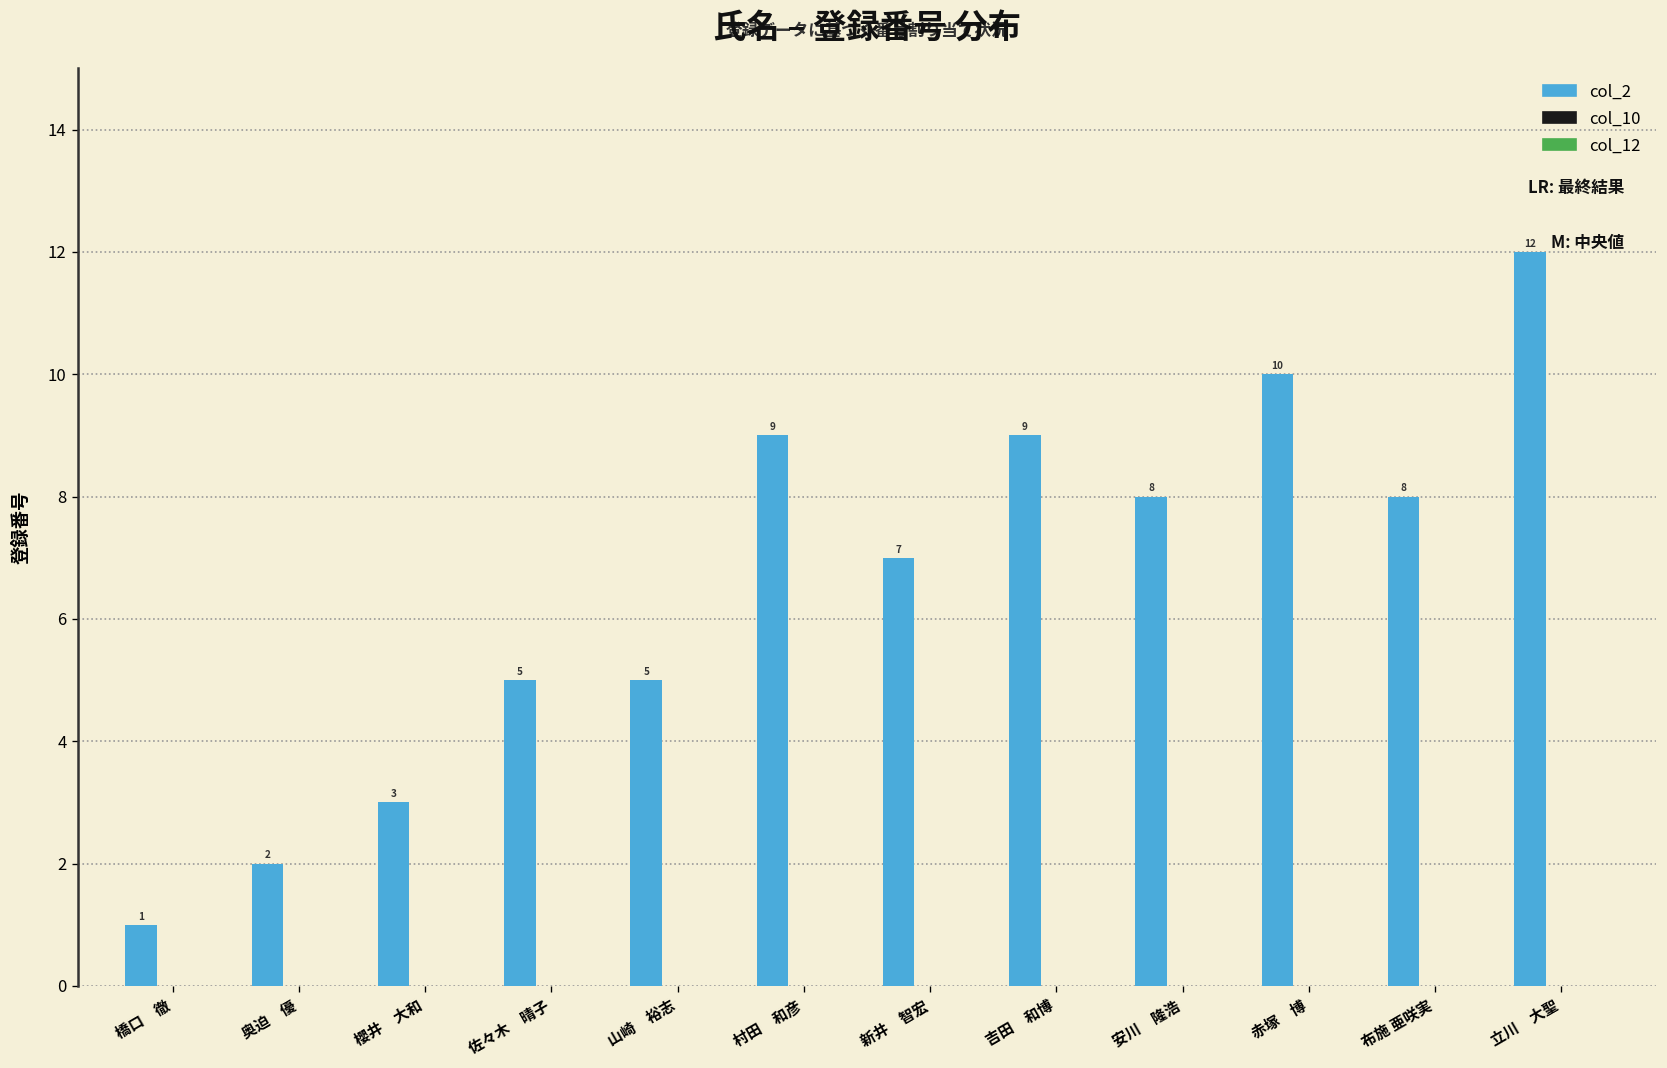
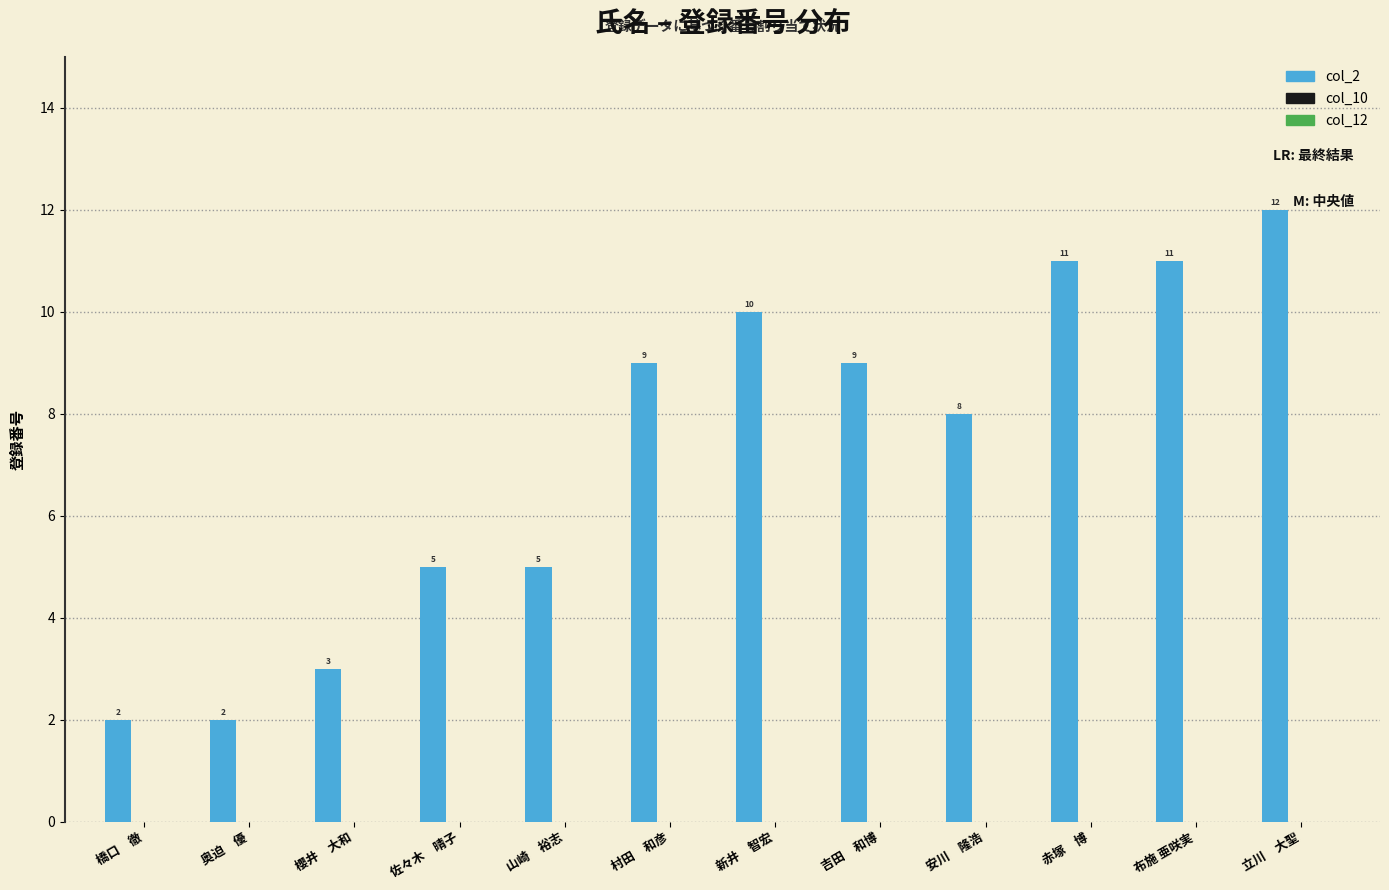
  {
    "col_2": {
-     "橋口 徹": 1,
+     "橋口 徹": 2,
      "奥迫 優": 2,
      "櫻井 大和": 3,
      "佐々木 晴子": 5,
      "山崎 裕志": 5,
      "村田 和彦": 9,
-     "新井 智宏": 7,
+     "新井 智宏": 10,
      "吉田 和博": 9,
      "安川 隆浩": 8,
-     "赤塚 博": 10,
-     "布施 亜咲実": 8,
+     "赤塚 博": 11,
+     "布施 亜咲実": 11,
      "立川 大聖": 12
    },
    "col_10": {
      "橋口 徹": 0.0,
      "奥迫 優": 0.0,
      "櫻井 大和": 0.0,
      "佐々木 晴子": 0.0,
      "山崎 裕志": 0.0,
      "村田 和彦": 0.0,
      "新井 智宏": 0.0,
      "吉田 和博": 0.0,
      "安川 隆浩": 0.0,
      "赤塚 博": 0.0,
      "布施 亜咲実": 0.0,
      "立川 大聖": 0.0
    },
    "col_12": {
      "橋口 徹": 0.0,
      "奥迫 優": 0.0,
      "櫻井 大和": 0.0,
      "佐々木 晴子": 0.0,
      "山崎 裕志": 0.0,
      "村田 和彦": 0.0,
      "新井 智宏": 0.0,
      "吉田 和博": 0.0,
      "安川 隆浩": 0.0,
      "赤塚 博": 0.0,
      "布施 亜咲実": 0.0,
      "立川 大聖": 0.0
    }
  }
